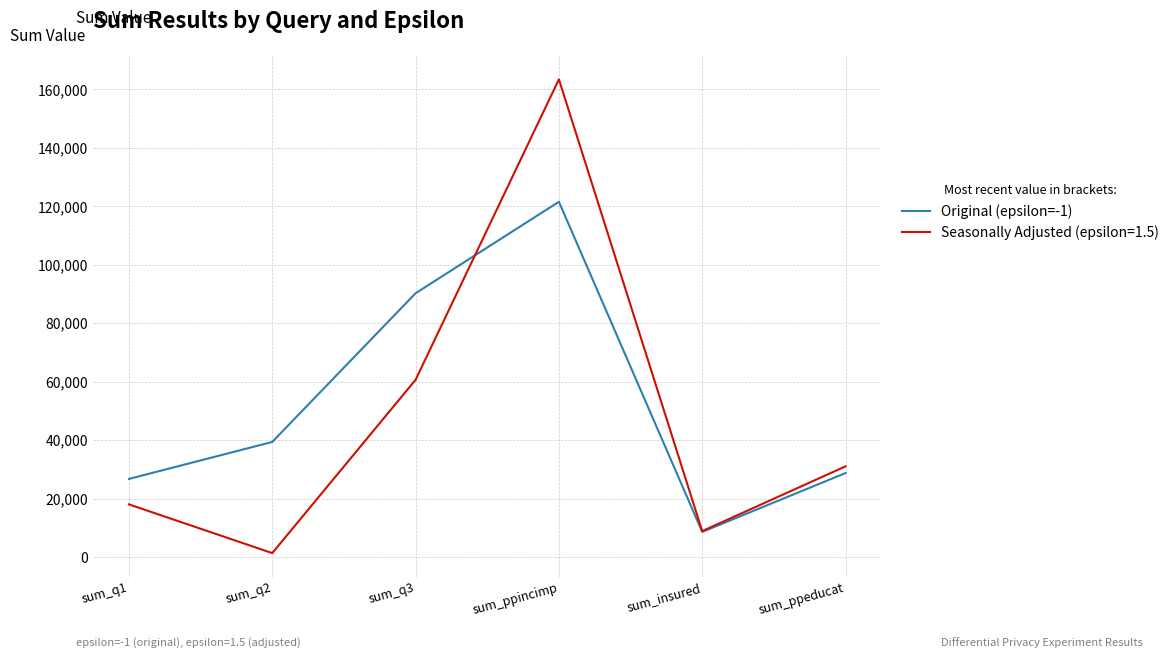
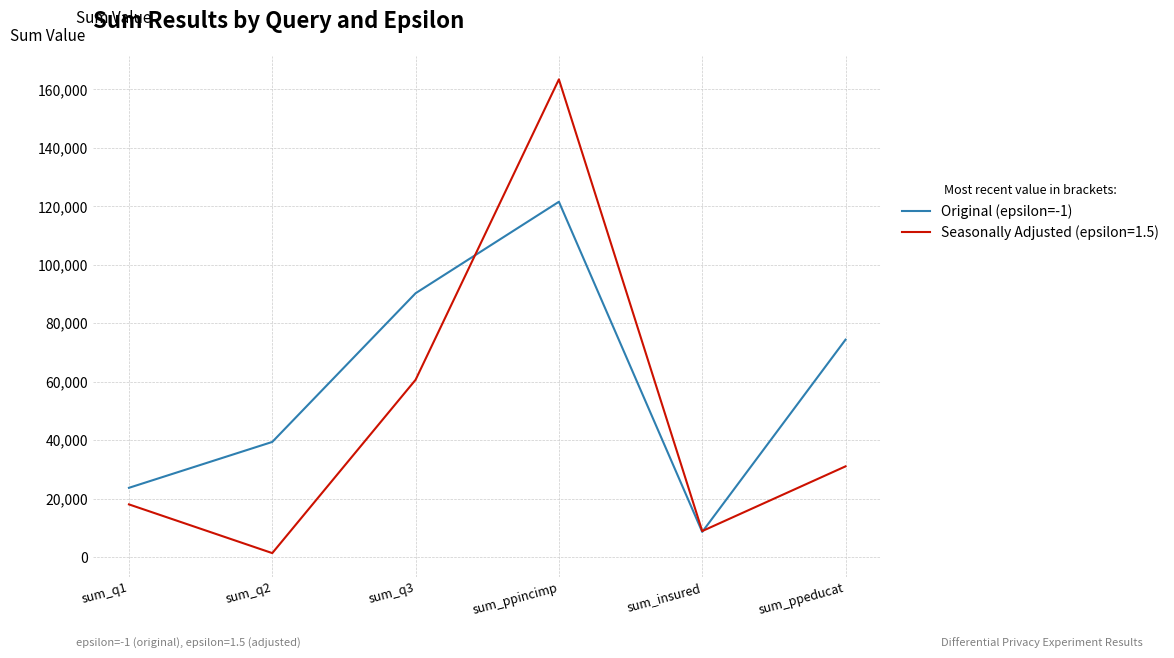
  {
    "Original (epsilon=-1)": {
-     "sum_q1": "27,000",
+     "sum_q1": "24,000",
      "sum_q2": "39,000",
      "sum_q3": "90,000",
      "sum_ppincimp": "122,000",
-     "sum_ppeducat": "29,000"
+     "sum_ppeducat": "74,000"
    },
    "Seasonally Adjusted (epsilon=1.5)": {
      "sum_q1": "18,000",
      "sum_q2": "1,000",
      "sum_q3": "61,000",
      "sum_ppincimp": "163,000",
      "sum_ppeducat": "31,000"
    }
  }
